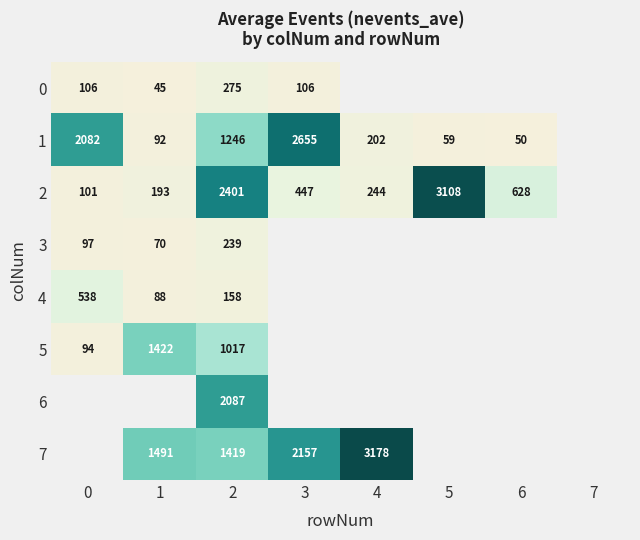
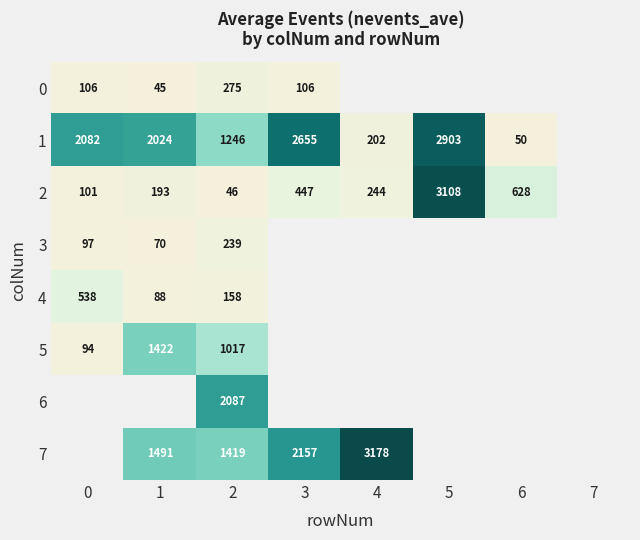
  {
    "0": {
      "0": 106,
      "1": 45,
      "2": 275,
      "3": 106
    },
    "1": {
      "0": 2082,
-     "1": 92,
+     "1": 2024,
      "2": 1246,
      "3": 2655,
      "4": 202,
-     "5": 59,
+     "5": 2903,
      "6": 50
    },
    "2": {
      "0": 101,
      "1": 193,
-     "2": 2401,
+     "2": 46,
      "3": 447,
      "4": 244,
      "5": 3108,
      "6": 628
    },
    "3": {
      "0": 97,
      "1": 70,
      "2": 239
    },
    "4": {
      "0": 538,
      "1": 88,
      "2": 158
    },
    "5": {
      "0": 94,
      "1": 1422,
      "2": 1017
    },
    "6": {
      "2": 2087
    },
    "7": {
      "1": 1491,
      "2": 1419,
      "3": 2157,
      "4": 3178
    }
  }
